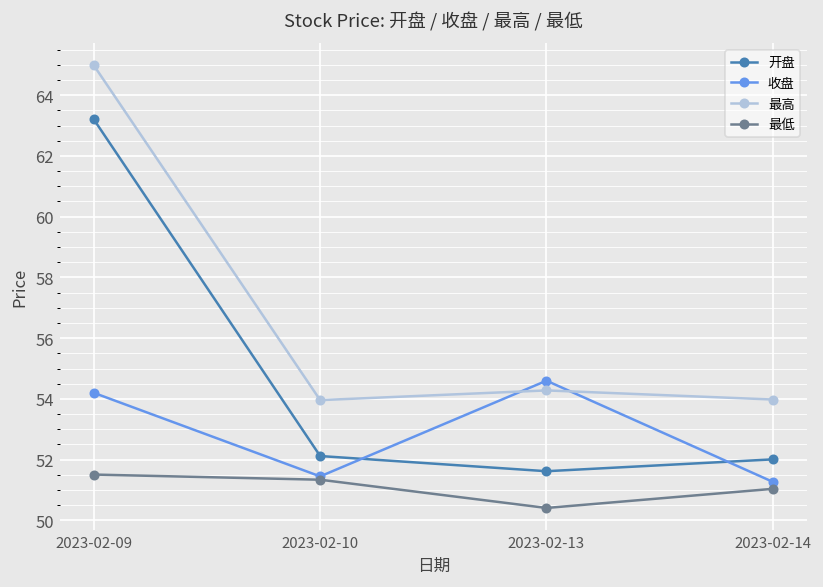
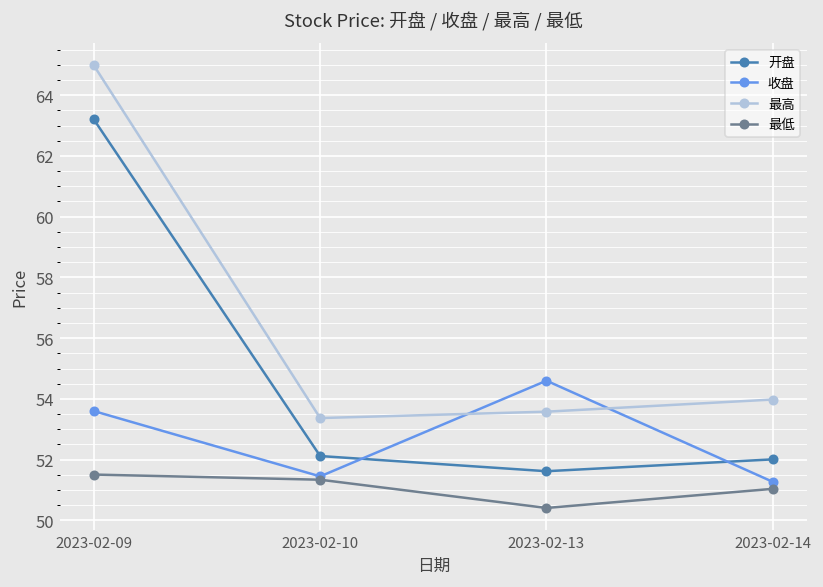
  {
    "收盘": {
-     "2023-02-09": 54.2,
+     "2023-02-09": 53.6,
      "2023-02-10": 51.5,
      "2023-02-13": 54.6,
      "2023-02-14": 51.3
    },
    "最高": {
      "2023-02-09": 65.0,
-     "2023-02-10": 54.0,
-     "2023-02-13": 54.3,
+     "2023-02-10": 53.4,
+     "2023-02-13": 53.6,
      "2023-02-14": 54.0
    }
  }
